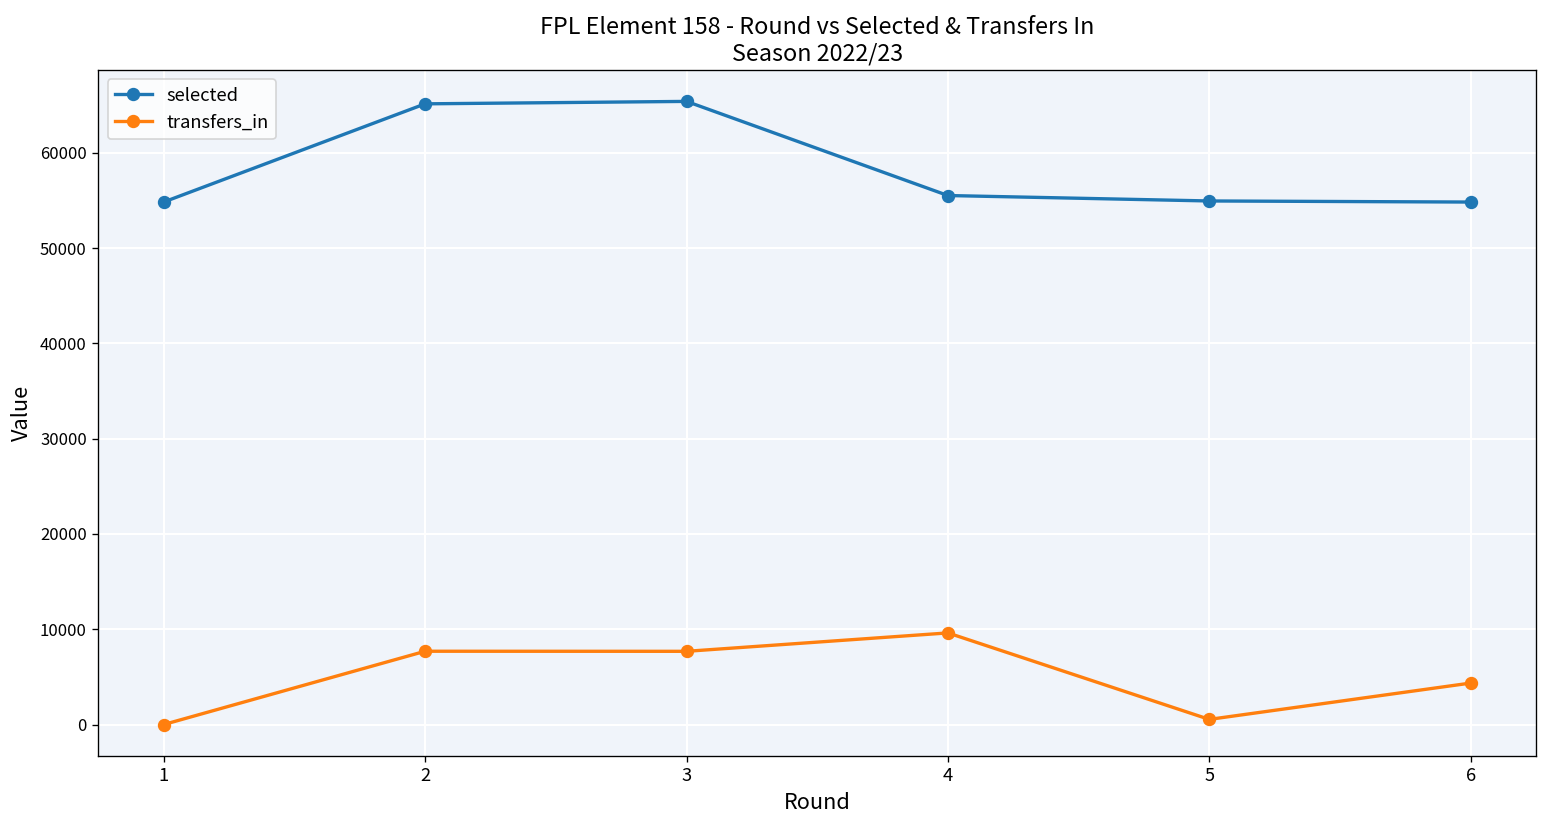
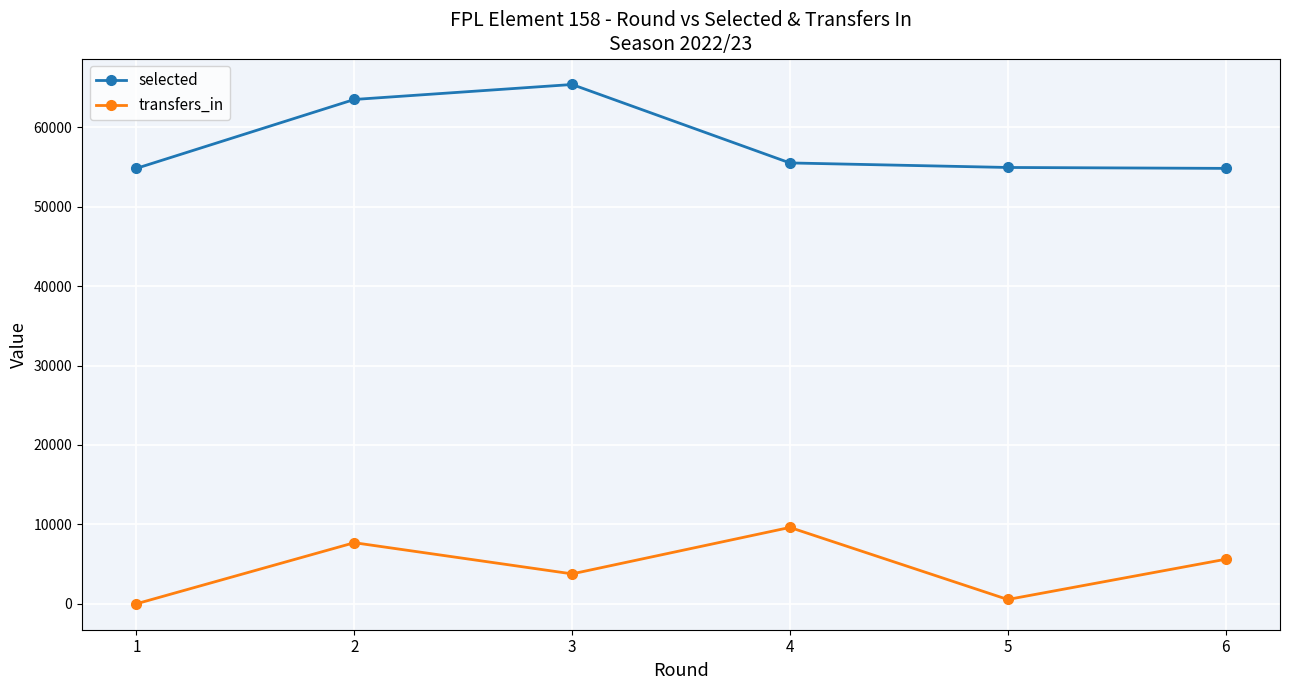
  {
    "selected": {
      "1": 55000,
-     "2": 65000,
+     "2": 64000,
      "3": 65000,
      "4": 56000,
      "5": 55000,
      "6": 55000
    },
    "transfers_in": {
      "1": 0,
      "2": 8000,
-     "3": 8000,
+     "3": 4000,
      "4": 10000,
      "5": 1000,
-     "6": 4000
+     "6": 6000
    }
  }
